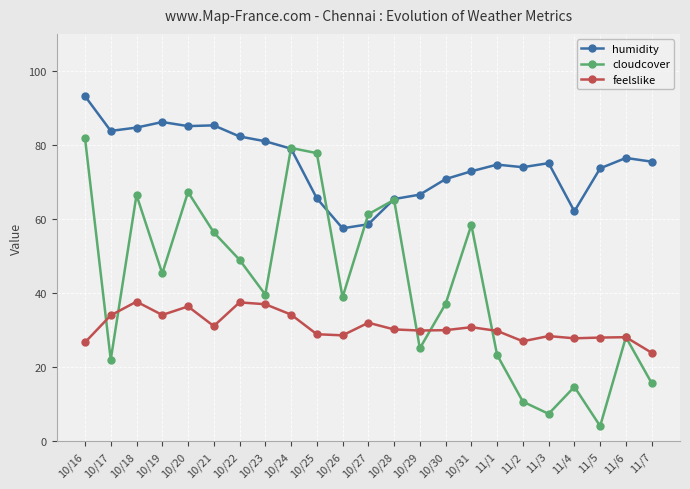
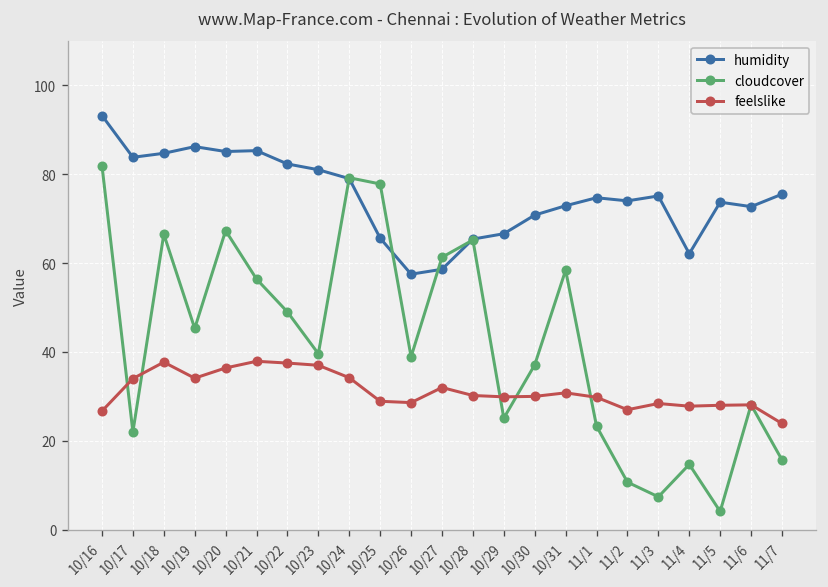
  {
    "humidity": {
      "10/16": 93,
      "10/17": 84,
      "10/18": 85,
      "10/19": 86,
      "10/20": 85,
      "10/21": 85,
      "10/22": 82,
      "10/23": 81,
      "10/25": 66,
      "10/26": 58,
      "10/27": 59,
      "10/29": 67,
      "10/30": 71,
      "10/31": 73,
      "11/1": 75,
      "11/2": 74,
      "11/3": 75,
      "11/4": 62,
      "11/5": 74,
-     "11/6": 77,
+     "11/6": 73,
      "11/7": 76
    },
    "cloudcover": {
      "10/16": 82,
      "10/17": 22,
      "10/18": 67,
      "10/19": 45,
      "10/20": 67,
      "10/21": 56,
      "10/22": 49,
      "10/23": 40,
      "10/25": 78,
      "10/26": 39,
      "10/27": 61,
      "10/29": 25,
      "10/30": 37,
      "10/31": 58,
      "11/1": 23,
      "11/2": 11,
      "11/3": 7,
      "11/4": 15,
      "11/5": 4,
      "11/7": 16
    },
    "feelslike": {
      "10/16": 27,
      "10/17": 34,
      "10/18": 38,
      "10/19": 34,
      "10/20": 36,
-     "10/21": 31,
+     "10/21": 38,
      "10/22": 38,
      "10/23": 37,
      "10/24": 34,
      "10/25": 29,
      "10/26": 29,
      "10/27": 32,
      "10/28": 30,
      "10/29": 30,
      "10/30": 30,
      "10/31": 31,
      "11/1": 30,
      "11/2": 27,
      "11/3": 28,
      "11/4": 28,
      "11/5": 28,
      "11/7": 24
    }
  }
